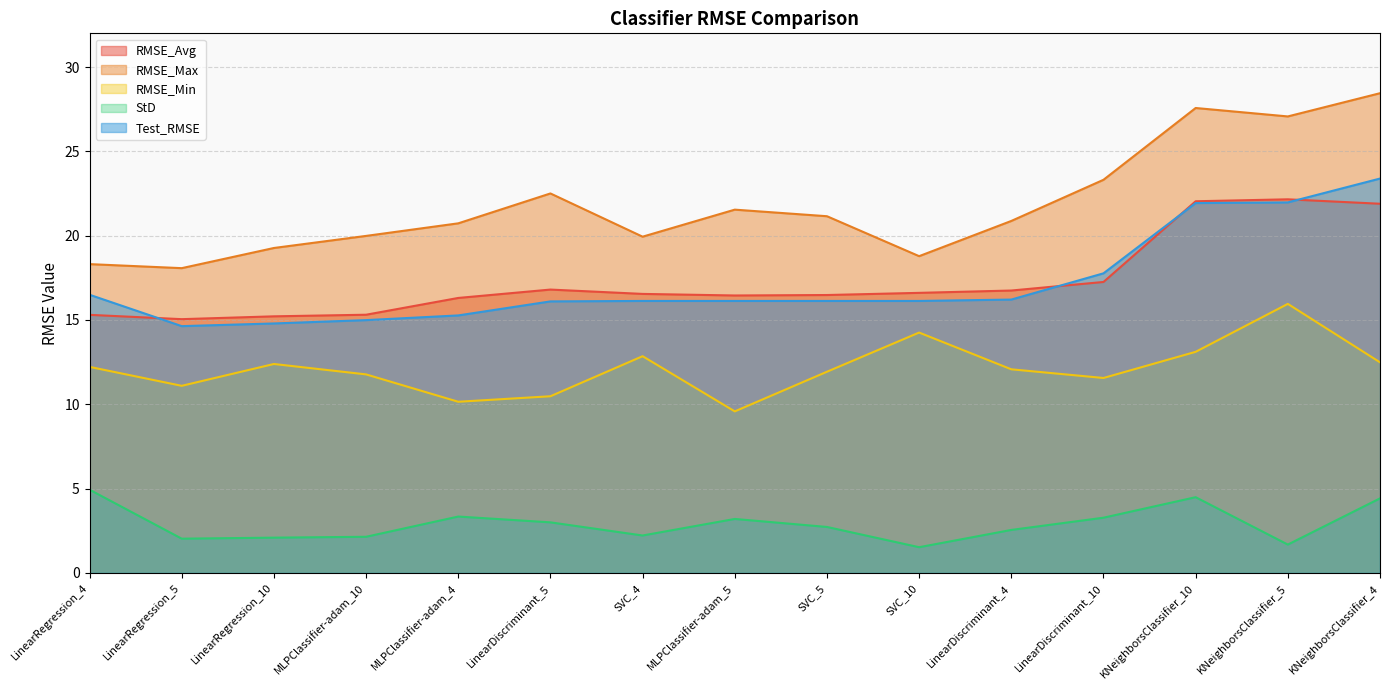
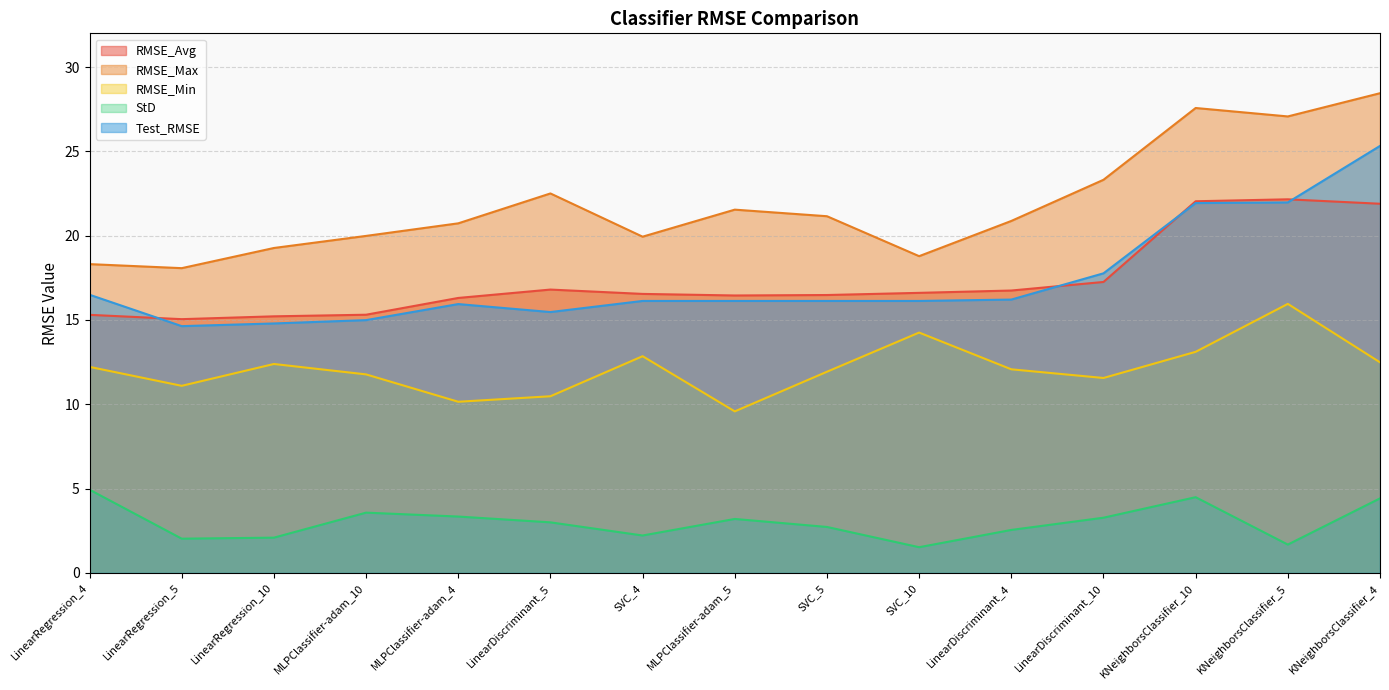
  {
    "StD": {
      "LinearRegression_4": 4.9,
      "LinearRegression_5": 2.0,
      "LinearRegression_10": 2.1,
-     "MLPClassifier-adam_10": 2.1,
+     "MLPClassifier-adam_10": 3.6,
      "MLPClassifier-adam_4": 3.3,
      "LinearDiscriminant_5": 3.0,
      "SVC_4": 2.2,
      "MLPClassifier-adam_5": 3.2,
      "SVC_5": 2.7,
      "SVC_10": 1.5,
      "LinearDiscriminant_4": 2.6,
      "LinearDiscriminant_10": 3.3,
      "KNeighborsClassifier_10": 4.5,
      "KNeighborsClassifier_5": 1.7,
      "KNeighborsClassifier_4": 4.4
    },
    "Test_RMSE": {
      "LinearRegression_4": 16.5,
      "LinearRegression_5": 14.6,
      "LinearRegression_10": 14.8,
      "MLPClassifier-adam_10": 15.0,
-     "MLPClassifier-adam_4": 15.3,
-     "LinearDiscriminant_5": 16.1,
+     "MLPClassifier-adam_4": 15.9,
+     "LinearDiscriminant_5": 15.5,
      "SVC_4": 16.1,
      "MLPClassifier-adam_5": 16.1,
      "SVC_5": 16.1,
      "SVC_10": 16.1,
      "LinearDiscriminant_4": 16.2,
      "LinearDiscriminant_10": 17.8,
      "KNeighborsClassifier_5": 22.0,
-     "KNeighborsClassifier_4": 23.4
+     "KNeighborsClassifier_4": 25.3
    }
  }
